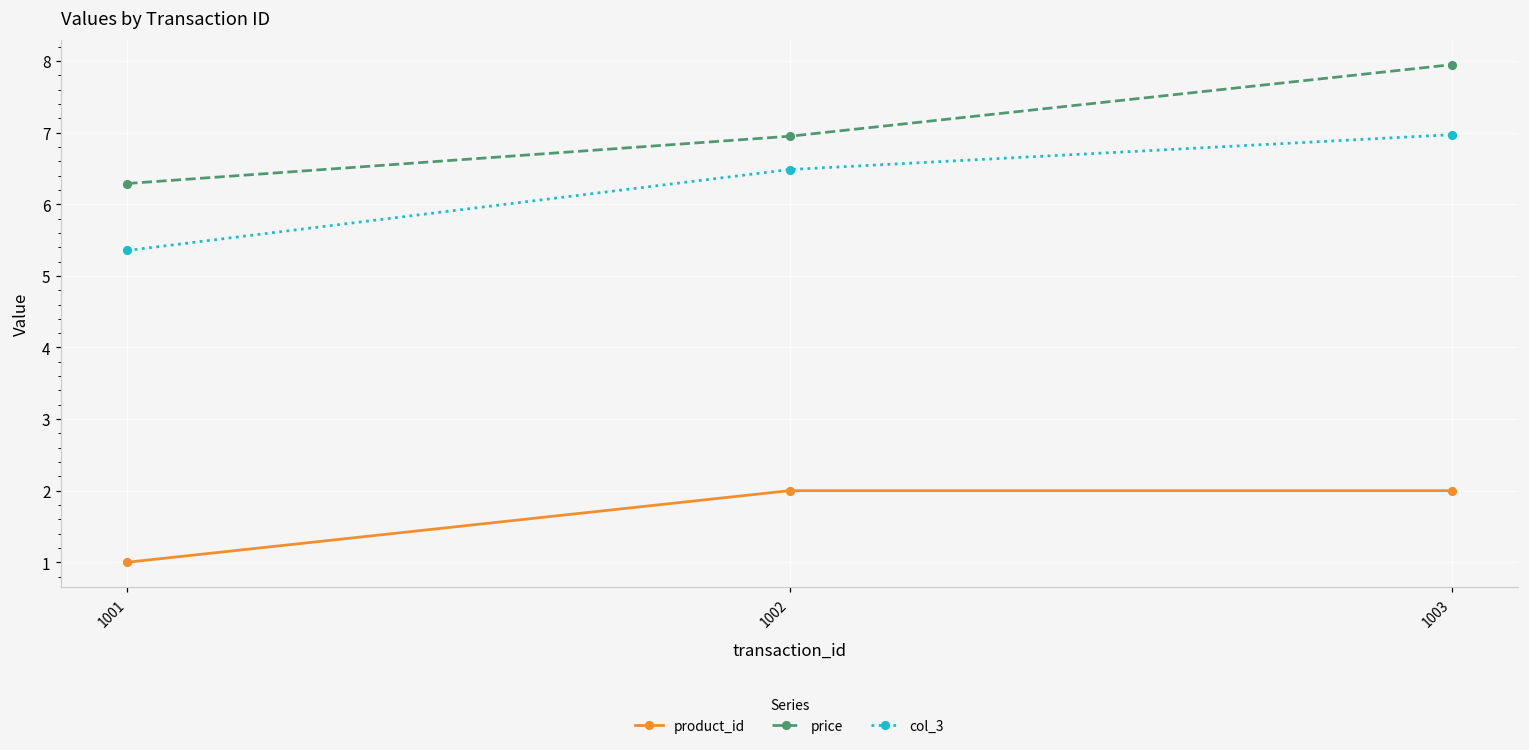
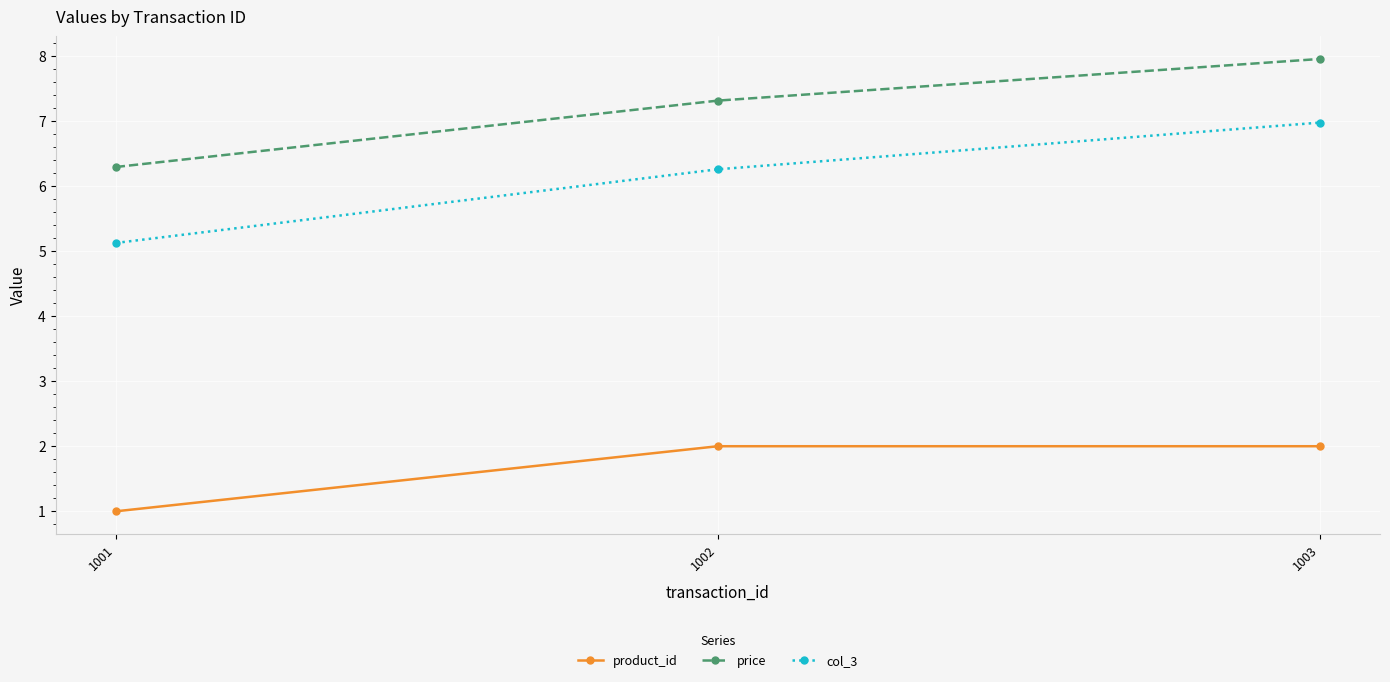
  {
    "product_id": {
      "1001": 1.0,
      "1002": 2.0,
      "1003": 2.0
    },
    "price": {
      "1001": 6.3,
-     "1002": 7.0,
+     "1002": 7.3,
      "1003": 8.0
    },
    "col_3": {
-     "1001": 5.4,
-     "1002": 6.5,
+     "1001": 5.1,
+     "1002": 6.3,
      "1003": 7.0
    }
  }
